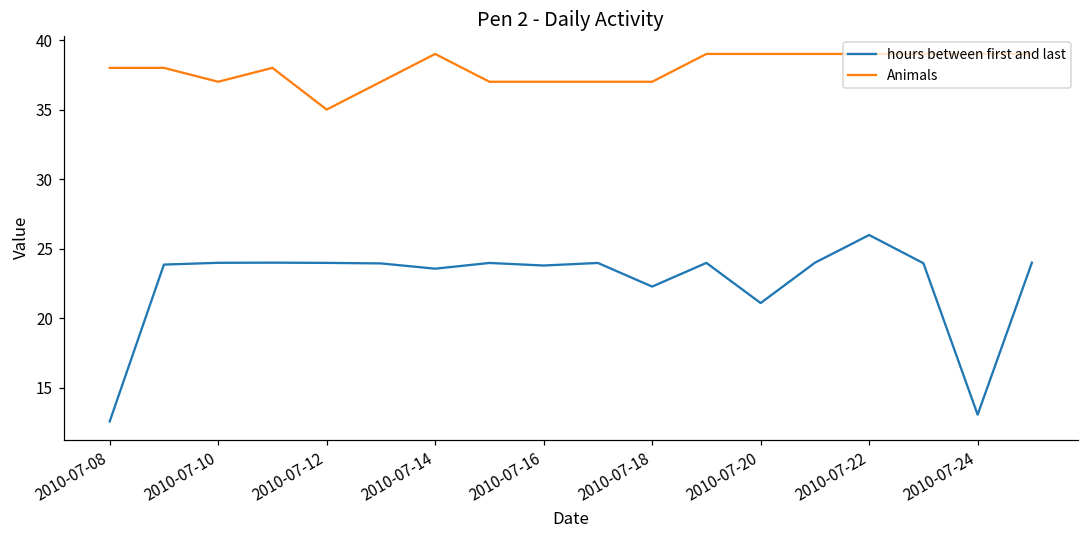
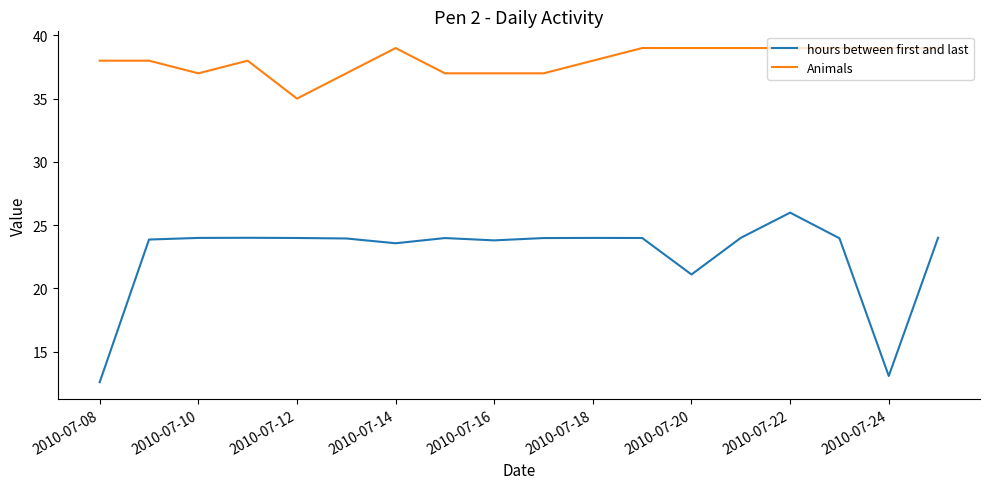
  {
    "hours between first and last": {
      "2010-07-08": 12.6,
      "2010-07-10": 24.0,
      "2010-07-12": 24.0,
      "2010-07-14": 23.6,
      "2010-07-16": 23.8,
-     "2010-07-18": 22.3,
+     "2010-07-18": 24.0,
      "2010-07-20": 21.1,
      "2010-07-22": 26.0,
      "2010-07-24": 13.1
    },
    "Animals": {
      "2010-07-08": 38,
      "2010-07-10": 37,
      "2010-07-12": 35,
      "2010-07-14": 39,
      "2010-07-16": 37,
-     "2010-07-18": 37,
+     "2010-07-18": 38,
      "2010-07-20": 39
    }
  }
